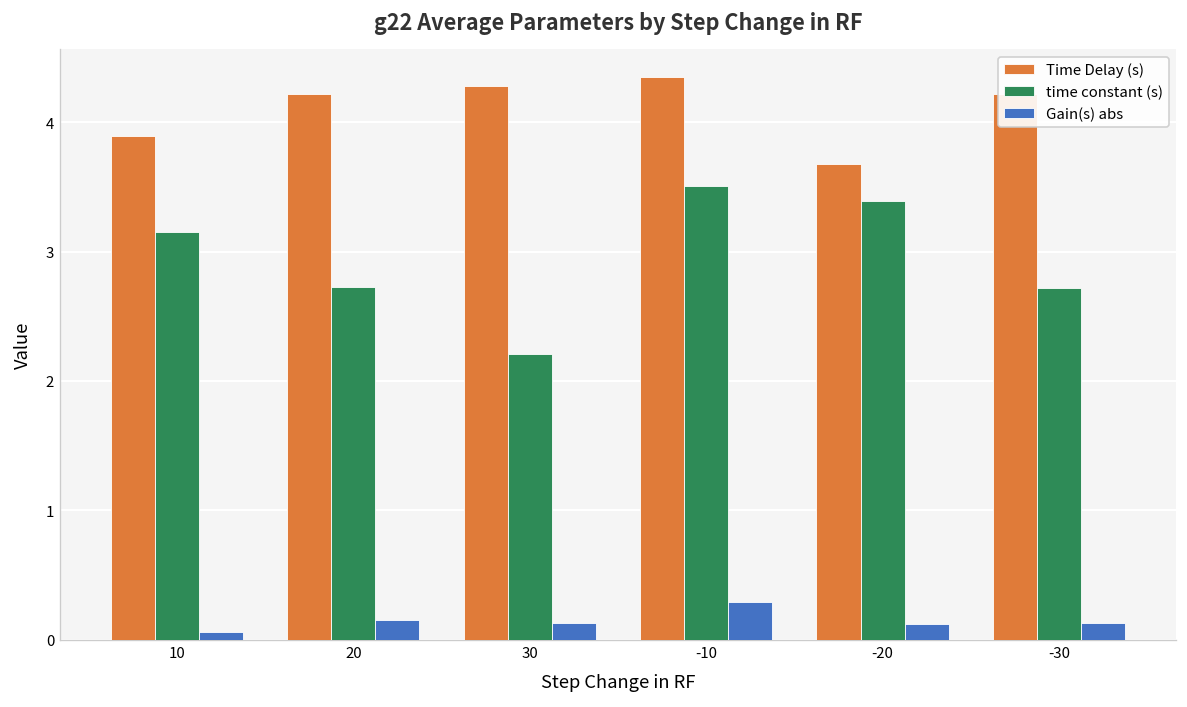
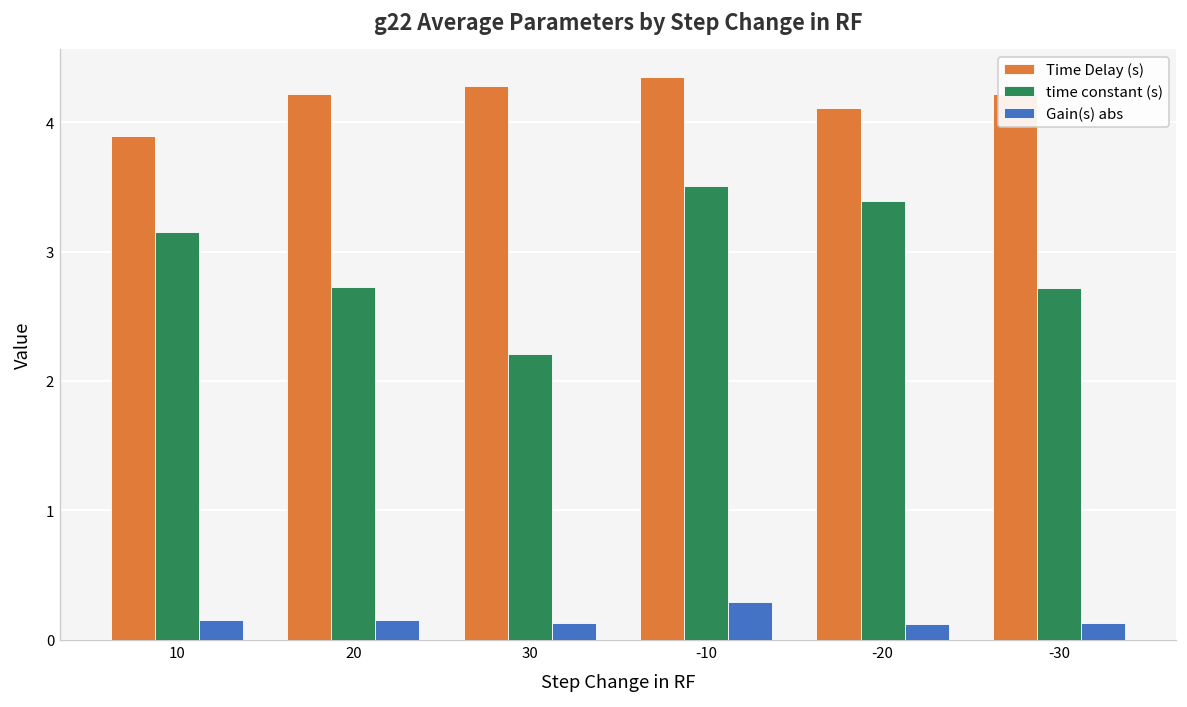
  {
    "Time Delay (s)": {
      "10": 3.89,
      "20": 4.22,
      "30": 4.28,
      "-10": 4.35,
-     "-20": 3.68
+     "-20": 4.11
    },
    "time constant (s)": {
      "10": 3.15,
      "20": 2.72,
      "30": 2.21,
      "-10": 3.51,
      "-20": 3.39,
      "-30": 2.72
    },
    "Gain(s) abs": {
-     "10": 0.06,
+     "10": 0.15,
      "20": 0.15,
      "30": 0.13,
      "-10": 0.29,
      "-20": 0.13,
      "-30": 0.13
    }
  }
